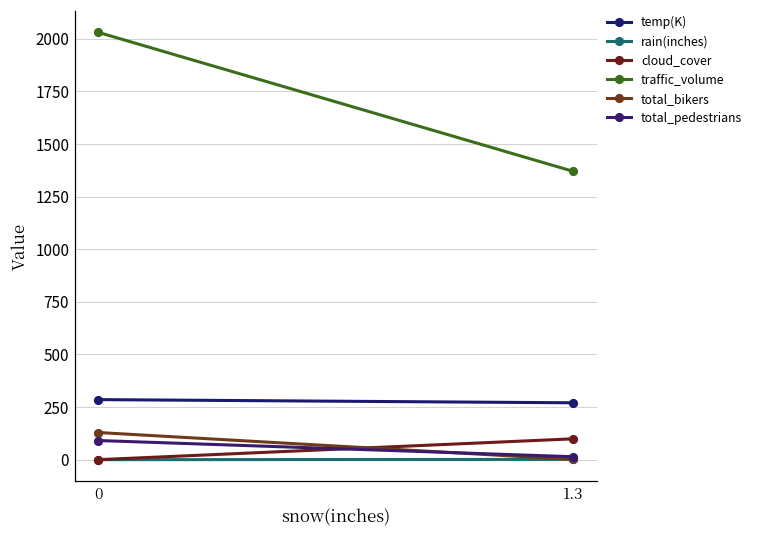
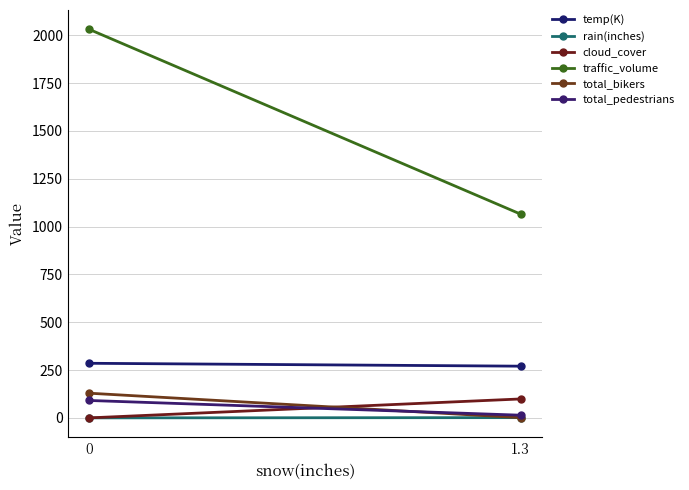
  {
    "traffic_volume": {
      "0": 2030,
-     "1.3": 1370
+     "1.3": 1070
    }
  }
